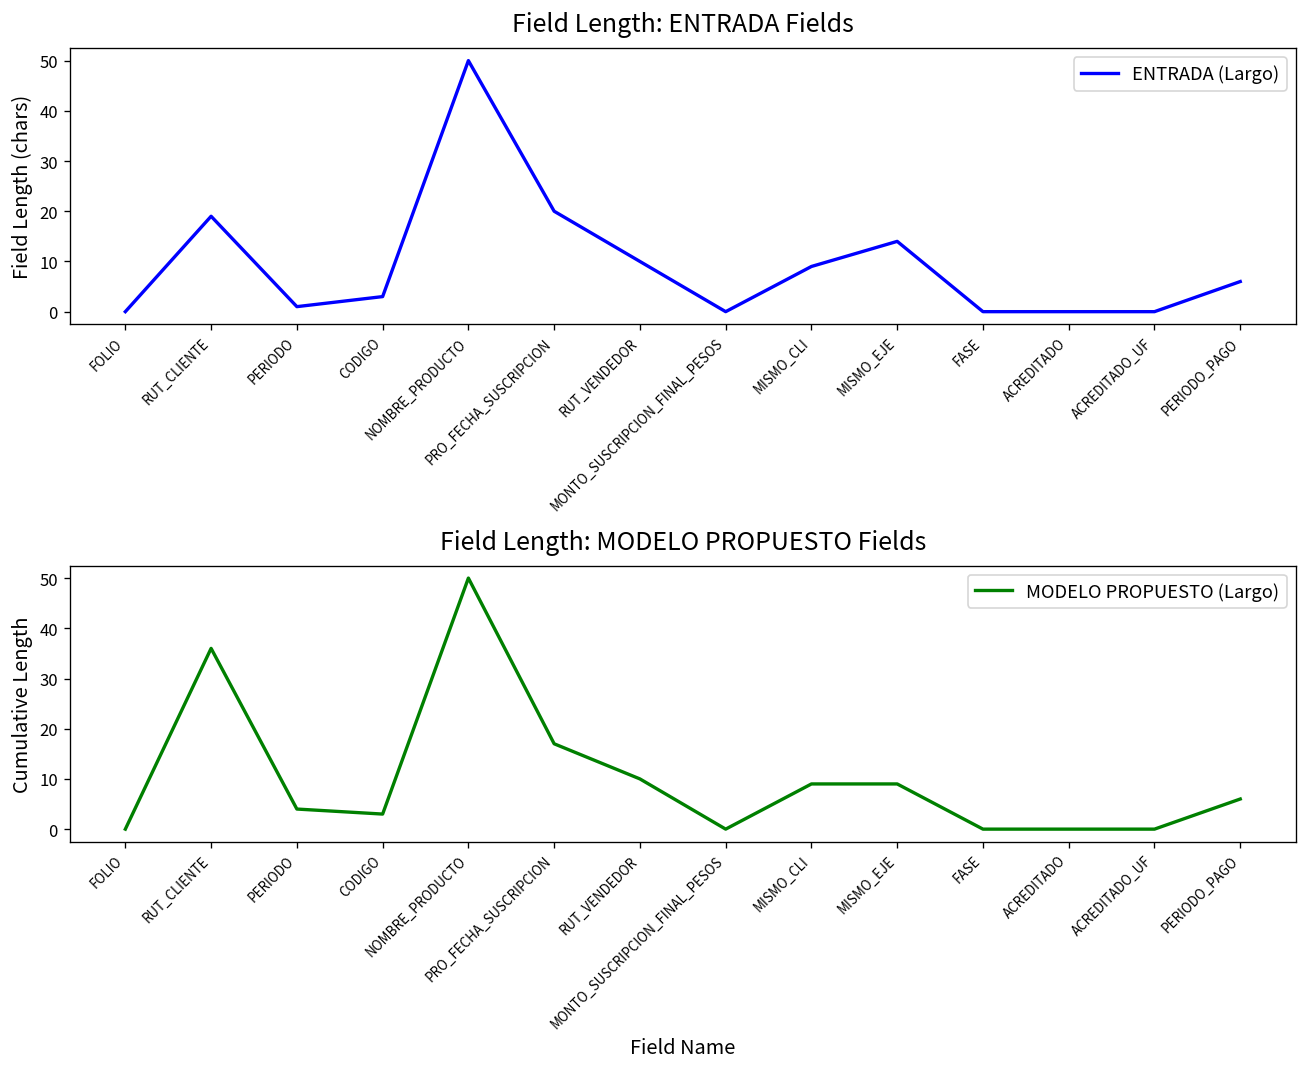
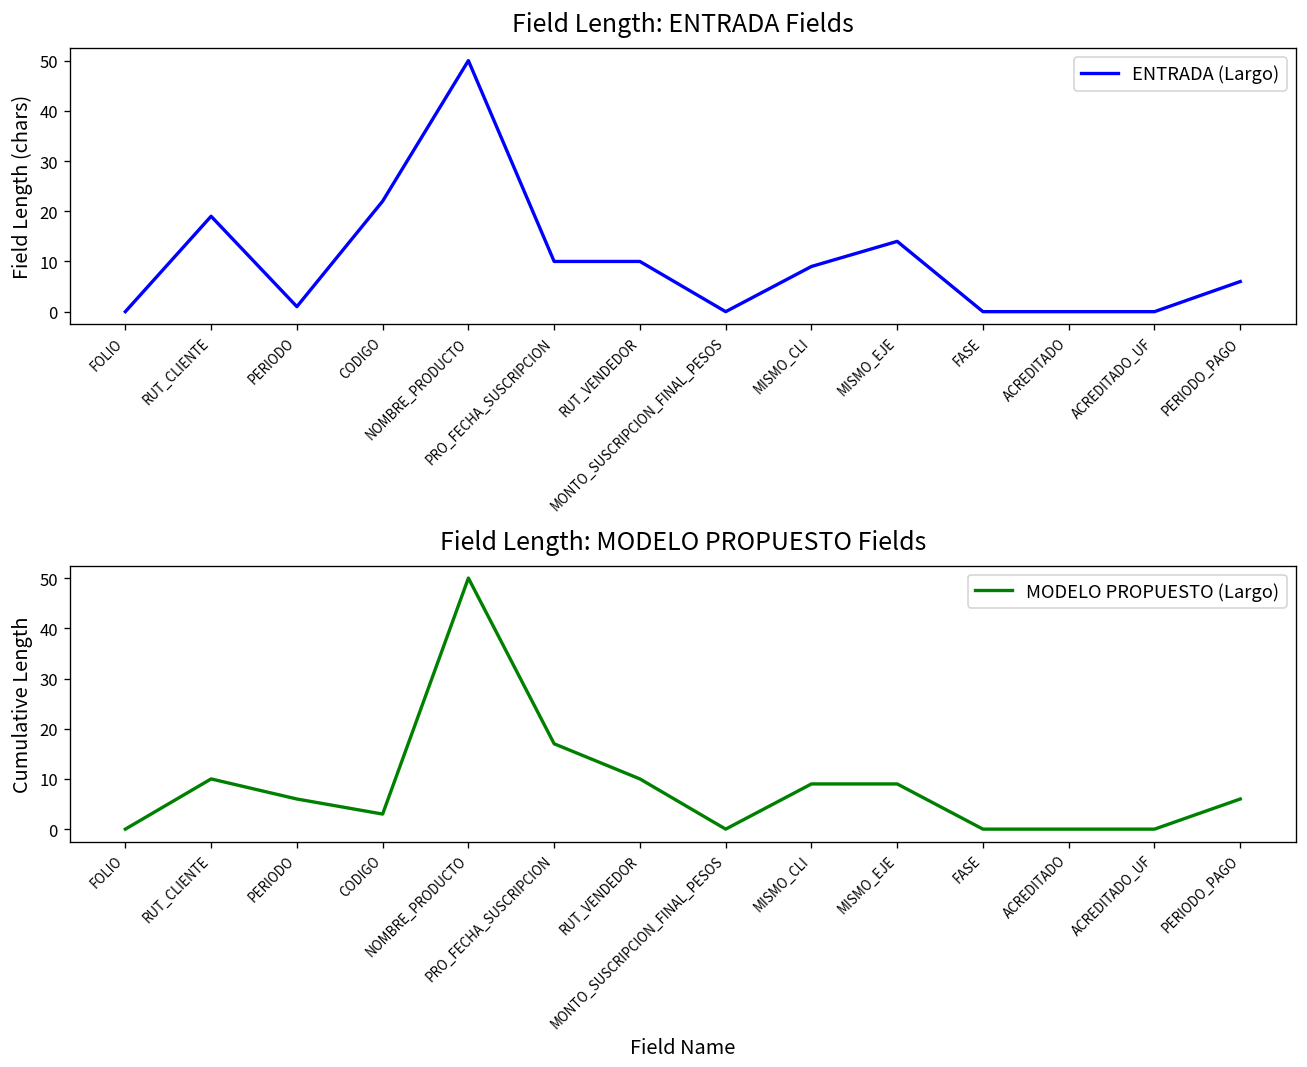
  {
    "Field Length: ENTRADA Fields": {
      "FOLIO": 0,
      "RUT_CLIENTE": 19,
      "PERIODO": 1,
-     "CODIGO": 3,
+     "CODIGO": 22,
      "NOMBRE_PRODUCTO": 50,
-     "PRO_FECHA_SUSCRIPCION": 20,
+     "PRO_FECHA_SUSCRIPCION": 10,
      "RUT_VENDEDOR": 10,
      "MONTO_SUSCRIPCION_FINAL_PESOS": 0,
      "MISMO_CLI": 9,
      "MISMO_EJE": 14,
      "FASE": 0,
      "ACREDITADO": 0,
      "ACREDITADO_UF": 0,
      "PERIODO_PAGO": 6
    },
    "Field Length: MODELO PROPUESTO Fields": {
      "FOLIO": 0,
-     "RUT_CLIENTE": 36,
-     "PERIODO": 4,
+     "RUT_CLIENTE": 10,
+     "PERIODO": 6,
      "CODIGO": 3,
      "NOMBRE_PRODUCTO": 50,
      "PRO_FECHA_SUSCRIPCION": 17,
      "RUT_VENDEDOR": 10,
      "MONTO_SUSCRIPCION_FINAL_PESOS": 0,
      "MISMO_CLI": 9,
      "MISMO_EJE": 9,
      "FASE": 0,
      "ACREDITADO": 0,
      "ACREDITADO_UF": 0,
      "PERIODO_PAGO": 6
    }
  }
